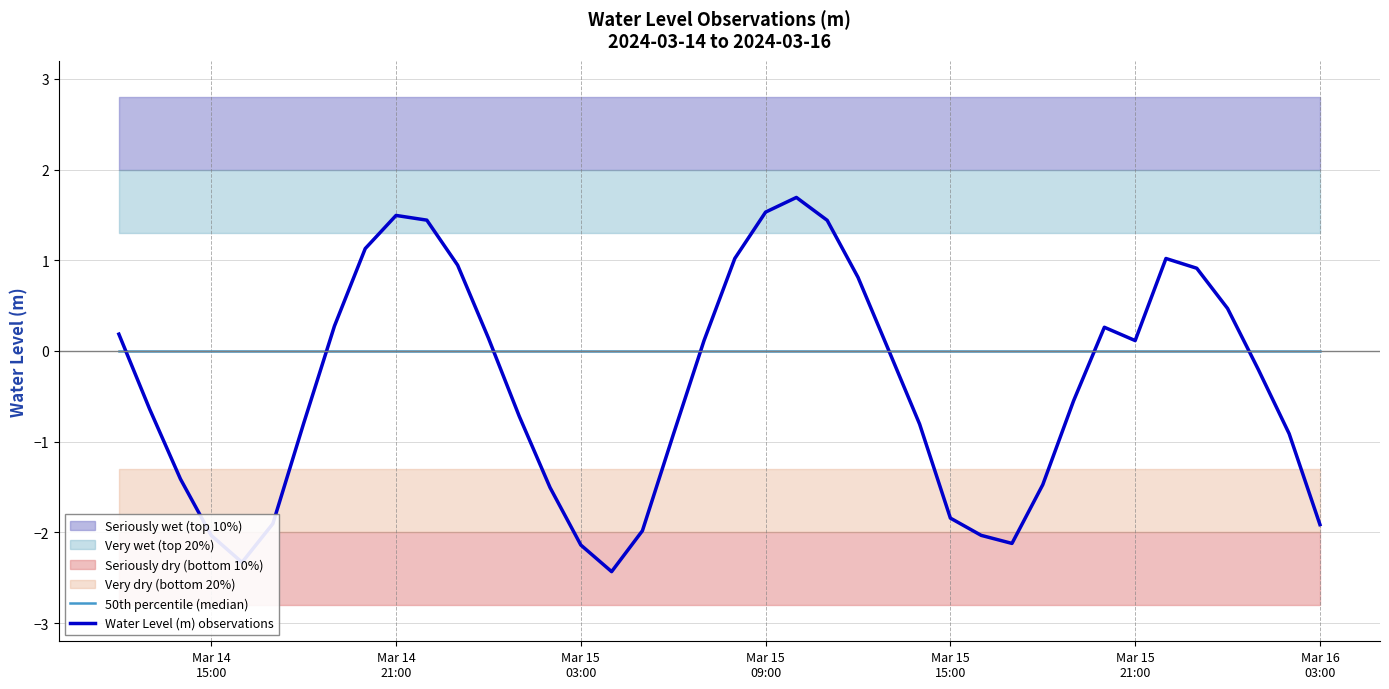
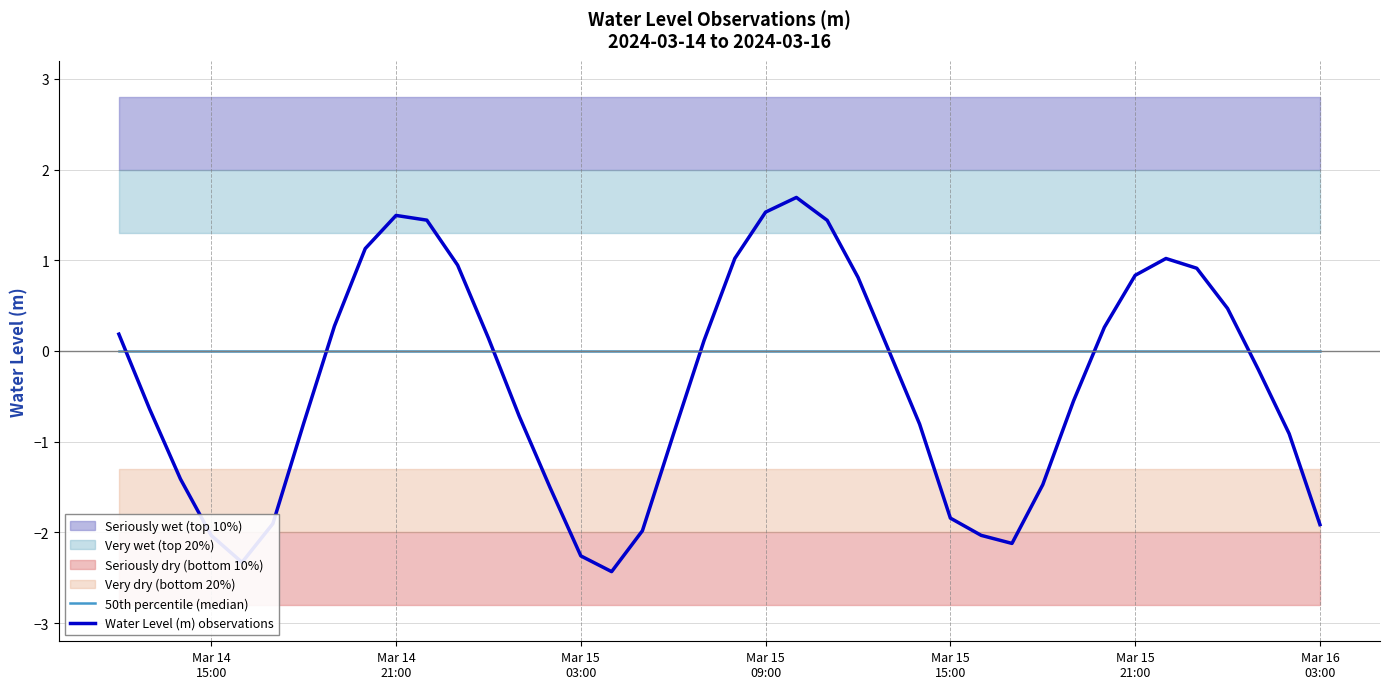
  {
    "50th percentile (median)": {
      "Mar 14 15:00": 0.0,
      "Mar 14 21:00": 0.0,
      "Mar 15 03:00": 0.0,
      "Mar 15 09:00": 0.0,
      "Mar 15 15:00": 0.0,
      "Mar 15 21:00": 0.0,
      "Mar 16 03:00": 0.0
    },
    "Water Level (m) observations": {
      "Mar 14 21:00": 1.5,
-     "Mar 15 03:00": -2.1,
+     "Mar 15 03:00": -2.3,
      "Mar 15 09:00": 1.5,
      "Mar 15 15:00": -1.8,
-     "Mar 15 21:00": 0.1,
+     "Mar 15 21:00": 0.8,
      "Mar 16 03:00": -1.9
    }
  }
